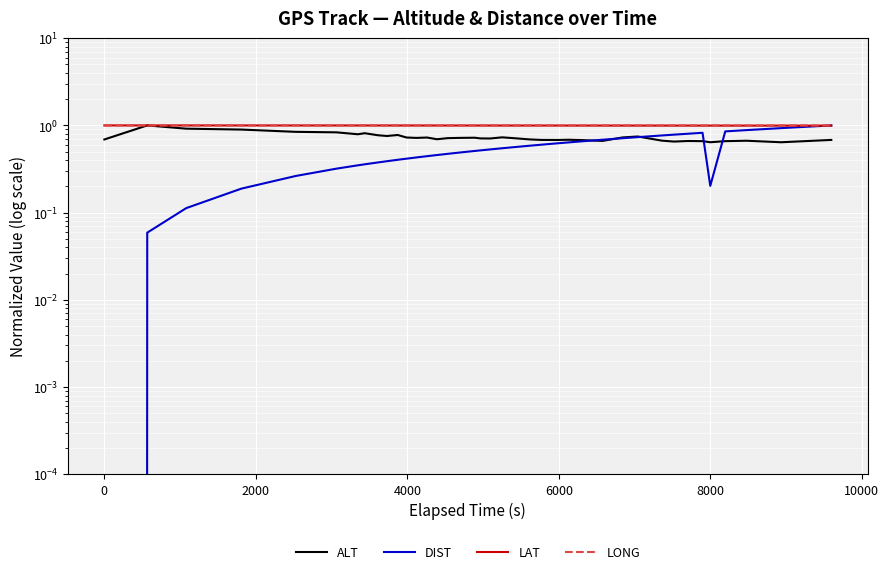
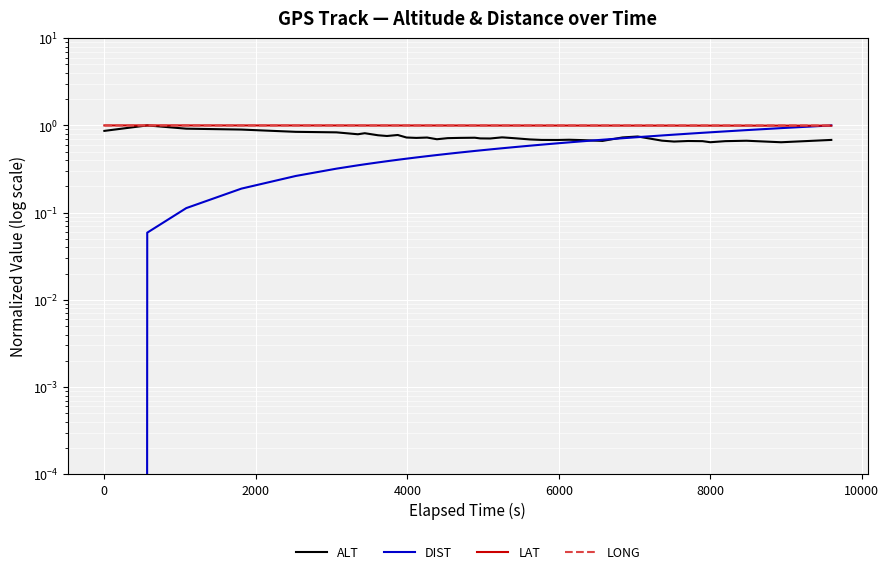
  {
    "ALT": {
-     "0": 0.7,
+     "0": 0.9,
      "8000": 0.6
    },
    "DIST": {
-     "8000": 0.20
+     "8000": 0.8
    },
    "LONG": {
      "0": 1.0,
      "8000": 1.0
    }
  }
